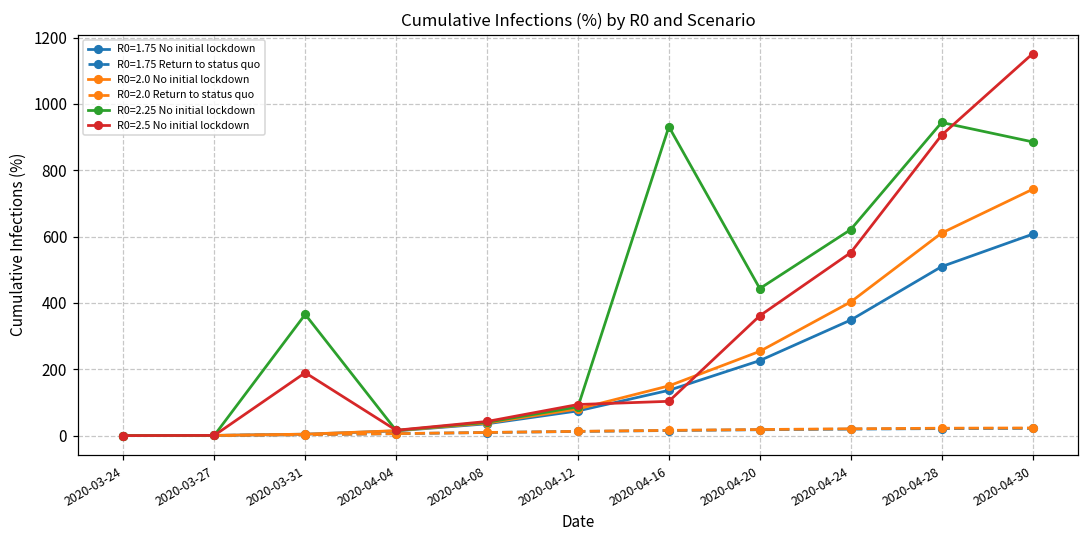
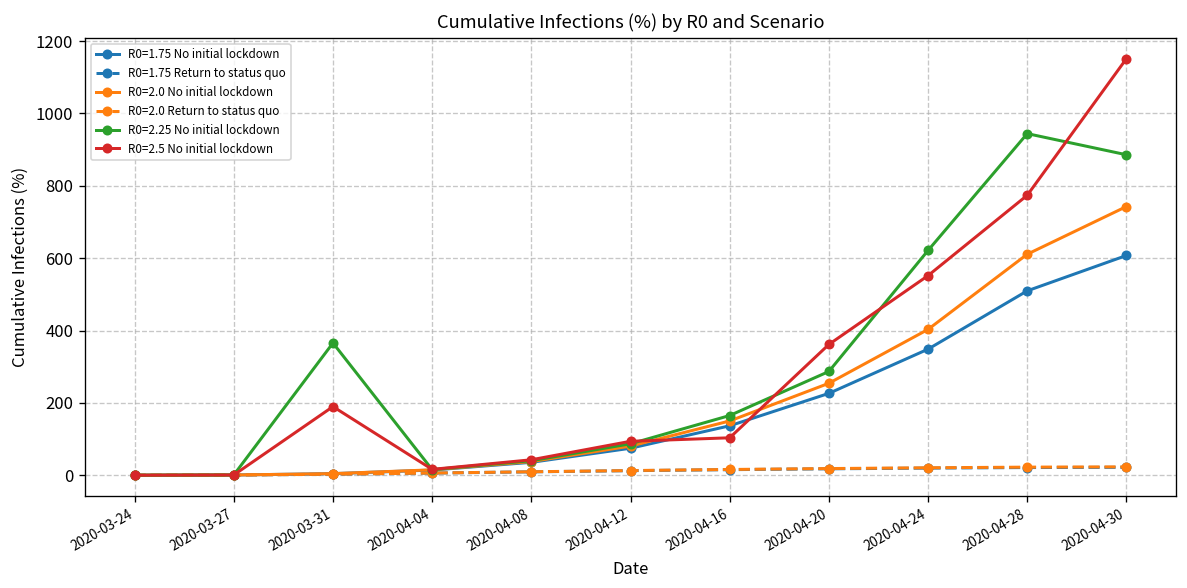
  {
    "R0=2.25 No initial lockdown": {
      "2020-03-31": 370,
-     "2020-04-16": 930,
-     "2020-04-20": 440,
+     "2020-04-16": 170,
+     "2020-04-20": 290,
      "2020-04-24": 620,
      "2020-04-28": 940,
      "2020-04-30": 890
    },
    "R0=2.5 No initial lockdown": {
      "2020-03-31": 190,
      "2020-04-16": 100,
      "2020-04-20": 360,
      "2020-04-24": 550,
-     "2020-04-28": 910,
+     "2020-04-28": 770,
      "2020-04-30": 1150
    }
  }
